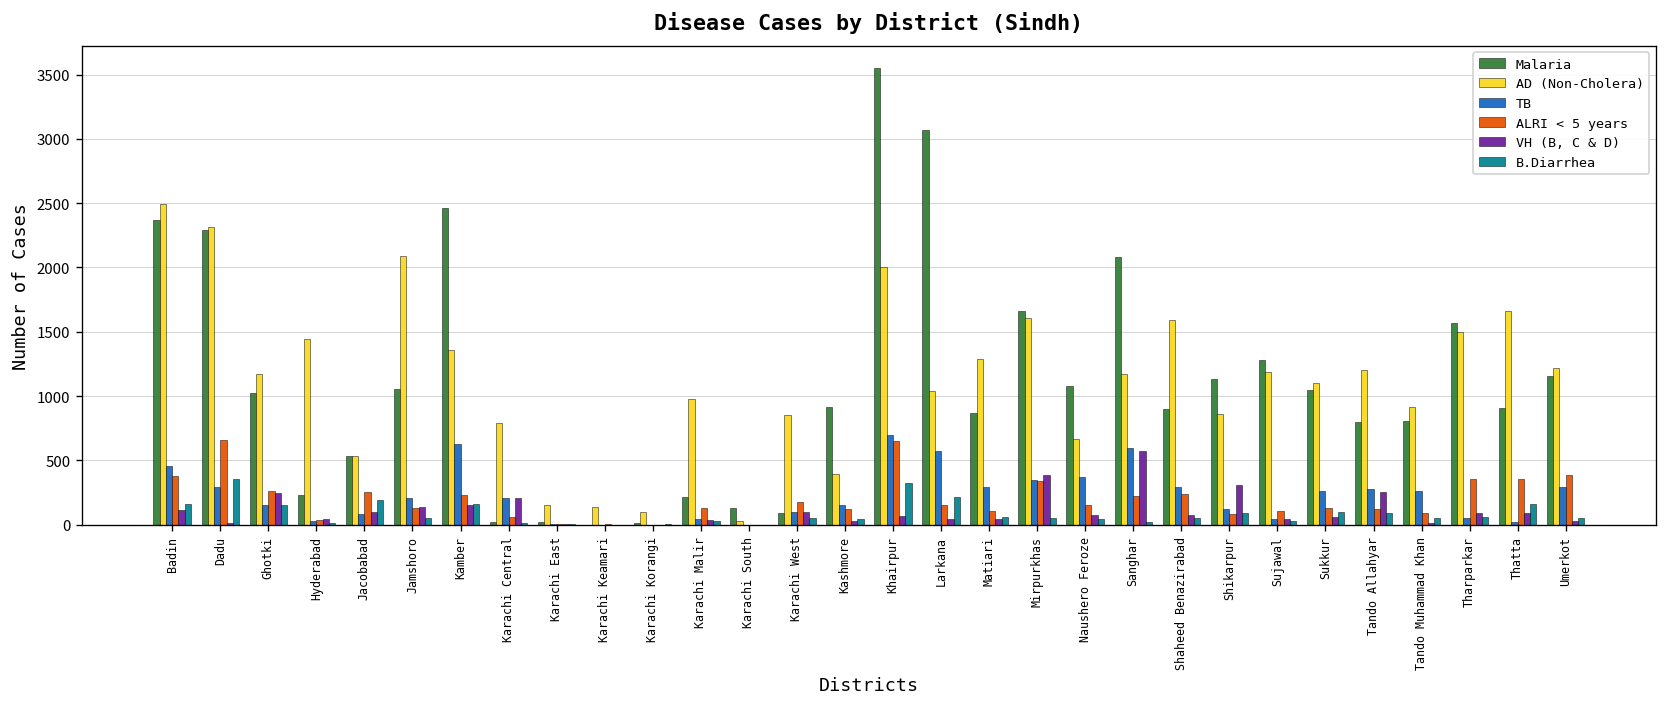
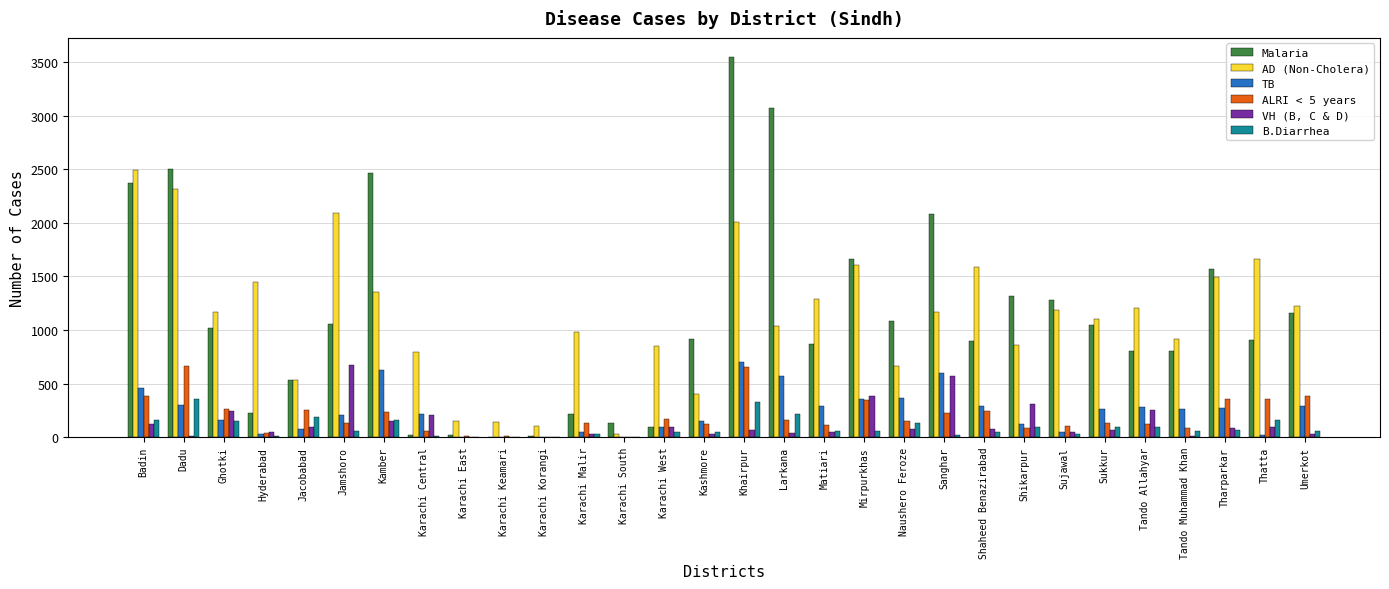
  {
    "Malaria": {
      "Badin": 2370,
-     "Dadu": 2290,
+     "Dadu": 2500,
      "Ghotki": 1020,
      "Hyderabad": 230,
      "Jacobabad": 530,
      "Jamshoro": 1050,
      "Kamber": 2460,
      "Karachi Central": 20,
      "Karachi Keamari": 0,
      "Karachi Malir": 220,
      "Karachi South": 130,
      "Karachi West": 90,
      "Kashmore": 910,
      "Khairpur": 3550,
      "Larkana": 3070,
      "Matiari": 870,
      "Mirpurkhas": 1670,
      "Naushero Feroze": 1080,
      "Sanghar": 2080,
      "Shaheed Benazirabad": 900,
-     "Shikarpur": 1130,
+     "Shikarpur": 1320,
      "Sujawal": 1280,
      "Sukkur": 1050,
      "Tando Allahyar": 800,
      "Tando Muhammad Khan": 800,
      "Tharparkar": 1570,
      "Thatta": 910,
      "Umerkot": 1160
    },
    "AD (Non-Cholera)": {
      "Badin": 2500,
      "Dadu": 2320,
      "Ghotki": 1170,
      "Hyderabad": 1450,
      "Jacobabad": 540,
      "Jamshoro": 2090,
      "Kamber": 1360,
      "Karachi Central": 790,
      "Karachi East": 150,
      "Karachi Keamari": 140,
      "Karachi Korangi": 100,
      "Karachi Malir": 980,
      "Karachi South": 30,
      "Karachi West": 850,
      "Kashmore": 400,
      "Khairpur": 2000,
      "Larkana": 1040,
      "Matiari": 1290,
      "Mirpurkhas": 1610,
      "Naushero Feroze": 670,
      "Sanghar": 1170,
      "Shaheed Benazirabad": 1590,
      "Shikarpur": 860,
      "Sujawal": 1190,
      "Sukkur": 1110,
      "Tando Allahyar": 1200,
      "Tando Muhammad Khan": 920,
      "Tharparkar": 1500,
      "Thatta": 1660,
      "Umerkot": 1220
    },
    "TB": {
      "Badin": 460,
      "Dadu": 300,
      "Ghotki": 160,
      "Hyderabad": 30,
      "Jacobabad": 80,
      "Jamshoro": 210,
      "Kamber": 630,
      "Karachi Central": 210,
      "Karachi Keamari": 0,
      "Karachi Korangi": 0,
      "Karachi Malir": 40,
      "Karachi South": 0,
      "Karachi West": 100,
      "Kashmore": 150,
      "Khairpur": 700,
      "Larkana": 570,
      "Matiari": 290,
      "Mirpurkhas": 350,
      "Naushero Feroze": 370,
      "Sanghar": 590,
      "Shaheed Benazirabad": 290,
      "Shikarpur": 120,
      "Sujawal": 50,
      "Sukkur": 260,
      "Tando Allahyar": 280,
      "Tando Muhammad Khan": 260,
-     "Tharparkar": 60,
+     "Tharparkar": 270,
      "Umerkot": 290
    },
    "ALRI < 5 years": {
      "Badin": 380,
      "Dadu": 660,
      "Ghotki": 260,
      "Hyderabad": 40,
      "Jacobabad": 260,
      "Jamshoro": 130,
      "Kamber": 230,
      "Karachi Central": 60,
      "Karachi Korangi": 0,
      "Karachi Malir": 130,
      "Karachi South": 0,
      "Karachi West": 170,
      "Kashmore": 120,
      "Khairpur": 650,
      "Larkana": 160,
      "Matiari": 110,
      "Mirpurkhas": 340,
      "Naushero Feroze": 150,
      "Sanghar": 220,
      "Shaheed Benazirabad": 240,
      "Shikarpur": 80,
      "Sujawal": 100,
      "Sukkur": 130,
      "Tando Allahyar": 120,
      "Tando Muhammad Khan": 90,
      "Tharparkar": 350,
      "Thatta": 360,
      "Umerkot": 390
    },
    "VH (B, C & D)": {
      "Badin": 120,
      "Ghotki": 250,
      "Hyderabad": 50,
      "Jacobabad": 100,
-     "Jamshoro": 140,
+     "Jamshoro": 670,
      "Kamber": 150,
      "Karachi Central": 210,
      "Karachi Keamari": 0,
      "Karachi Korangi": 0,
      "Karachi Malir": 30,
      "Karachi South": 0,
      "Karachi West": 100,
      "Kashmore": 30,
      "Khairpur": 70,
      "Larkana": 40,
      "Matiari": 50,
      "Mirpurkhas": 390,
      "Naushero Feroze": 80,
      "Sanghar": 570,
      "Shaheed Benazirabad": 80,
      "Shikarpur": 310,
      "Sujawal": 50,
      "Sukkur": 60,
      "Tando Allahyar": 250,
      "Tharparkar": 90,
      "Thatta": 90,
      "Umerkot": 30
    },
    "B.Diarrhea": {
      "Badin": 160,
      "Dadu": 360,
      "Ghotki": 150,
      "Jacobabad": 190,
      "Jamshoro": 50,
      "Kamber": 160,
      "Karachi Keamari": 0,
      "Karachi Malir": 30,
      "Karachi South": 0,
      "Karachi West": 50,
      "Kashmore": 50,
      "Khairpur": 330,
      "Larkana": 220,
      "Matiari": 60,
      "Mirpurkhas": 50,
-     "Naushero Feroze": 40,
+     "Naushero Feroze": 130,
      "Shaheed Benazirabad": 50,
      "Shikarpur": 90,
      "Sujawal": 30,
      "Sukkur": 100,
      "Tando Allahyar": 90,
      "Tando Muhammad Khan": 50,
      "Tharparkar": 60,
      "Thatta": 160,
      "Umerkot": 60
    }
  }
